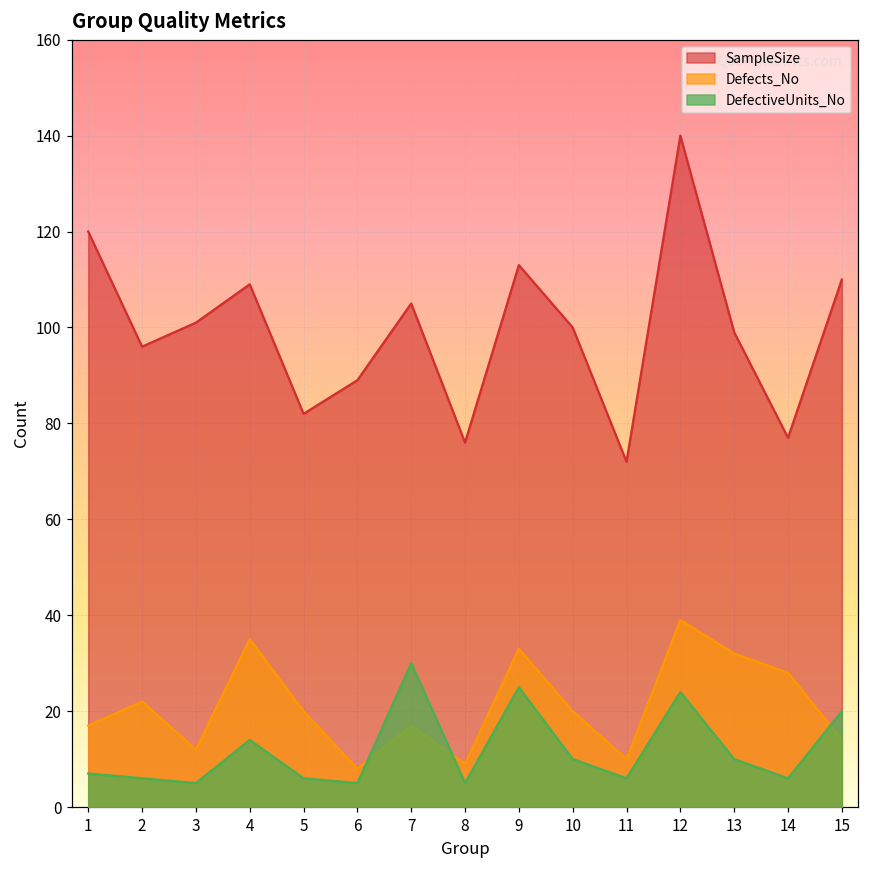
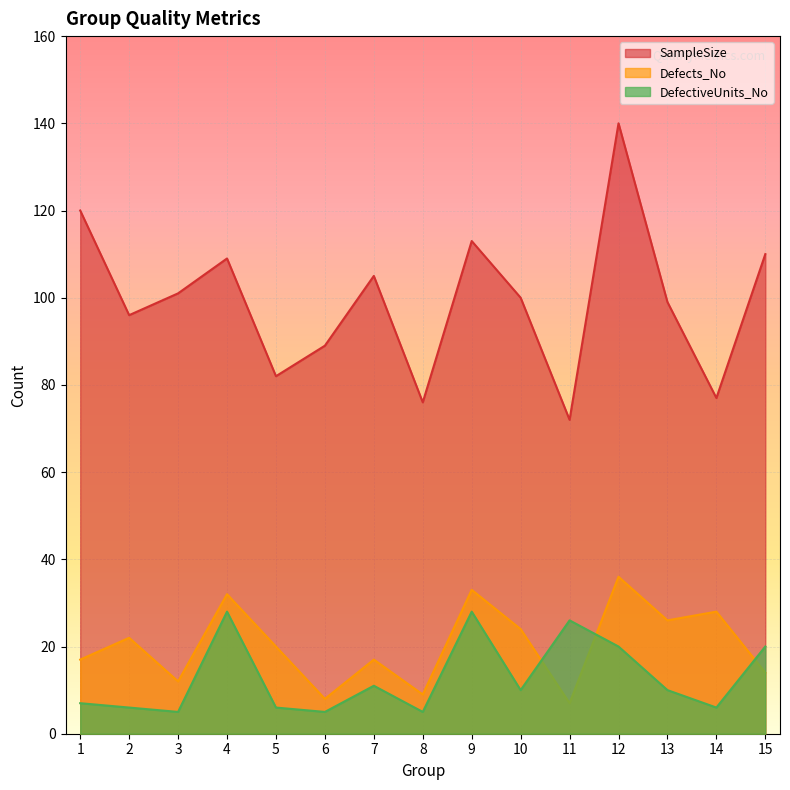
  {
    "SampleSize": {
      "1": 120,
      "2": 96,
      "3": 101,
      "4": 109,
      "5": 82,
      "6": 89,
      "7": 105,
      "8": 76,
      "9": 113,
      "10": 100,
      "11": 72,
      "12": 140,
      "13": 99,
      "14": 77,
      "15": 110
    },
    "Defects_No": {
      "1": 17,
      "2": 22,
      "3": 12,
-     "4": 35,
+     "4": 32,
      "5": 20,
      "6": 8,
      "7": 17,
      "8": 9,
      "9": 33,
-     "10": 20,
-     "11": 10,
-     "12": 39,
-     "13": 32,
+     "10": 24,
+     "11": 7,
+     "12": 36,
+     "13": 26,
      "14": 28,
      "15": 14
    },
    "DefectiveUnits_No": {
      "1": 7,
      "2": 6,
      "3": 5,
-     "4": 14,
+     "4": 28,
      "5": 6,
      "6": 5,
-     "7": 30,
+     "7": 11,
      "8": 5,
-     "9": 25,
+     "9": 28,
      "10": 10,
-     "11": 6,
-     "12": 24,
+     "11": 26,
+     "12": 20,
      "13": 10,
      "14": 6,
      "15": 20
    }
  }
